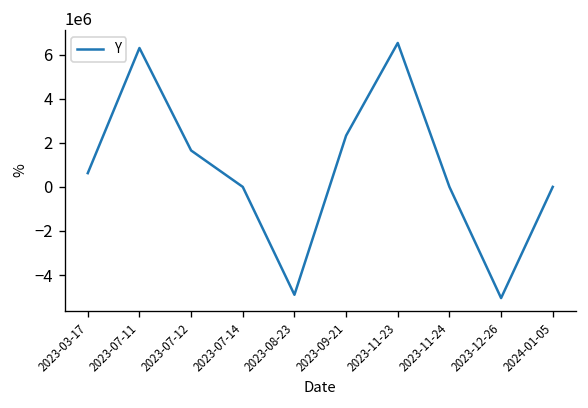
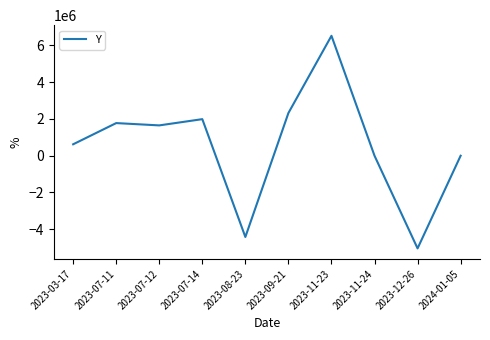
  {
    "2023-03-17": 600000,
-   "2023-07-11": 6300000,
+   "2023-07-11": 1800000,
    "2023-07-12": 1700000,
-   "2023-07-14": 0,
-   "2023-08-23": -4900000,
+   "2023-07-14": 2000000,
+   "2023-08-23": -4400000,
    "2023-09-21": 2300000,
    "2023-11-23": 6500000,
    "2023-11-24": 0,
    "2023-12-26": -5000000,
    "2024-01-05": 0
  }
